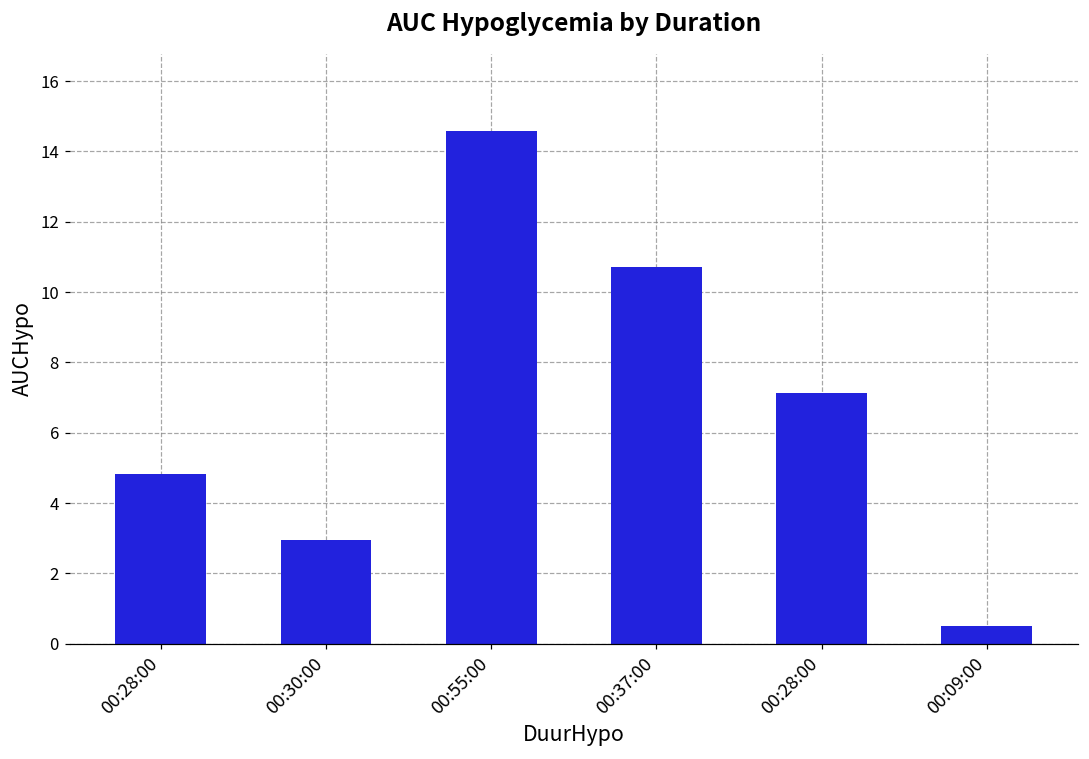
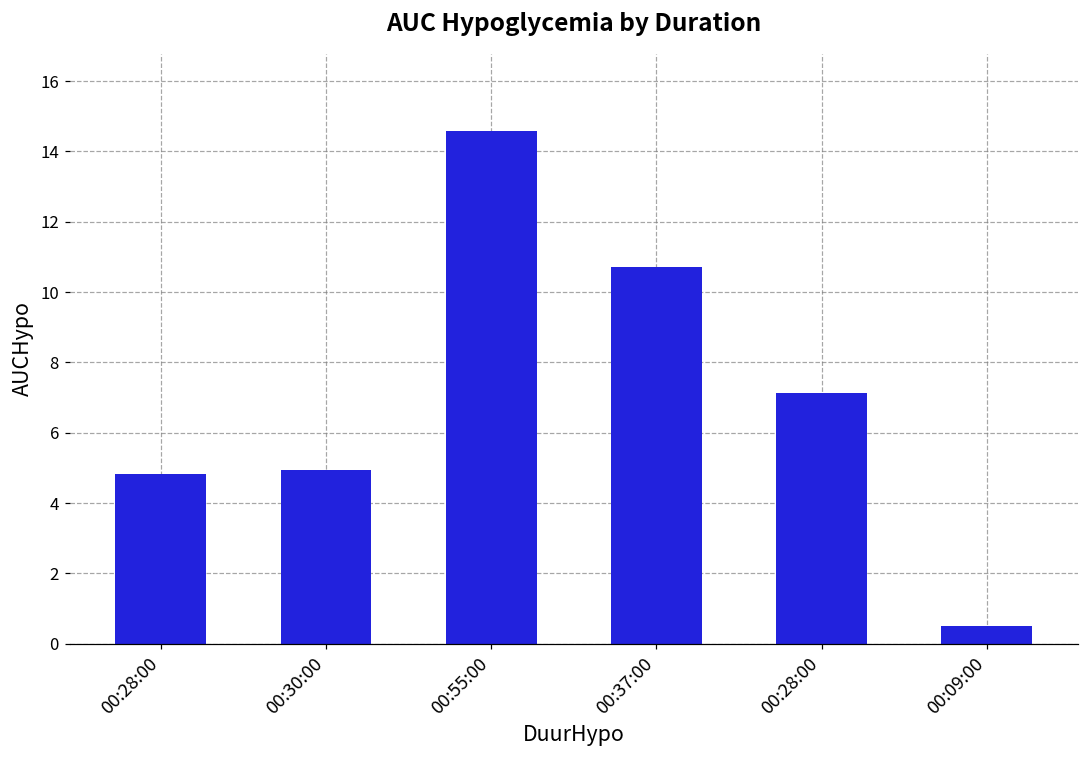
  {
-   "00:30:00": 2.9,
+   "00:30:00": 4.9,
    "00:55:00": 14.6,
    "00:37:00": 10.7,
    "00:09:00": 0.5
  }
